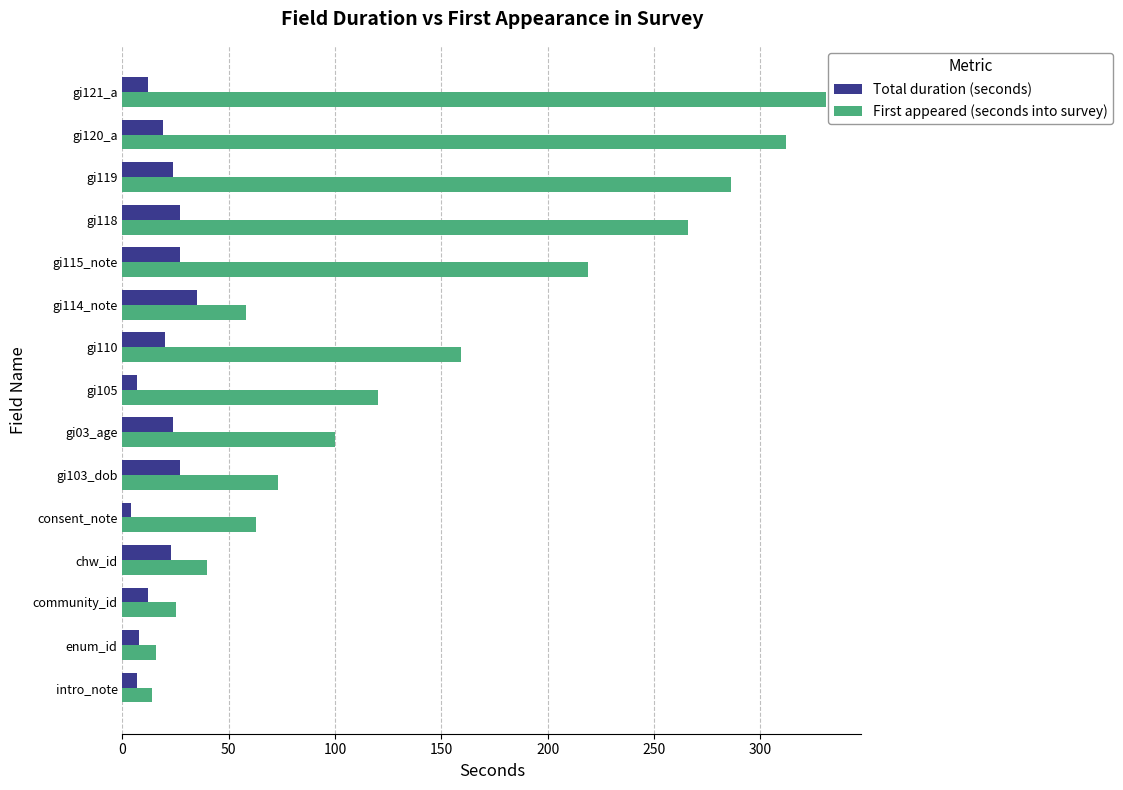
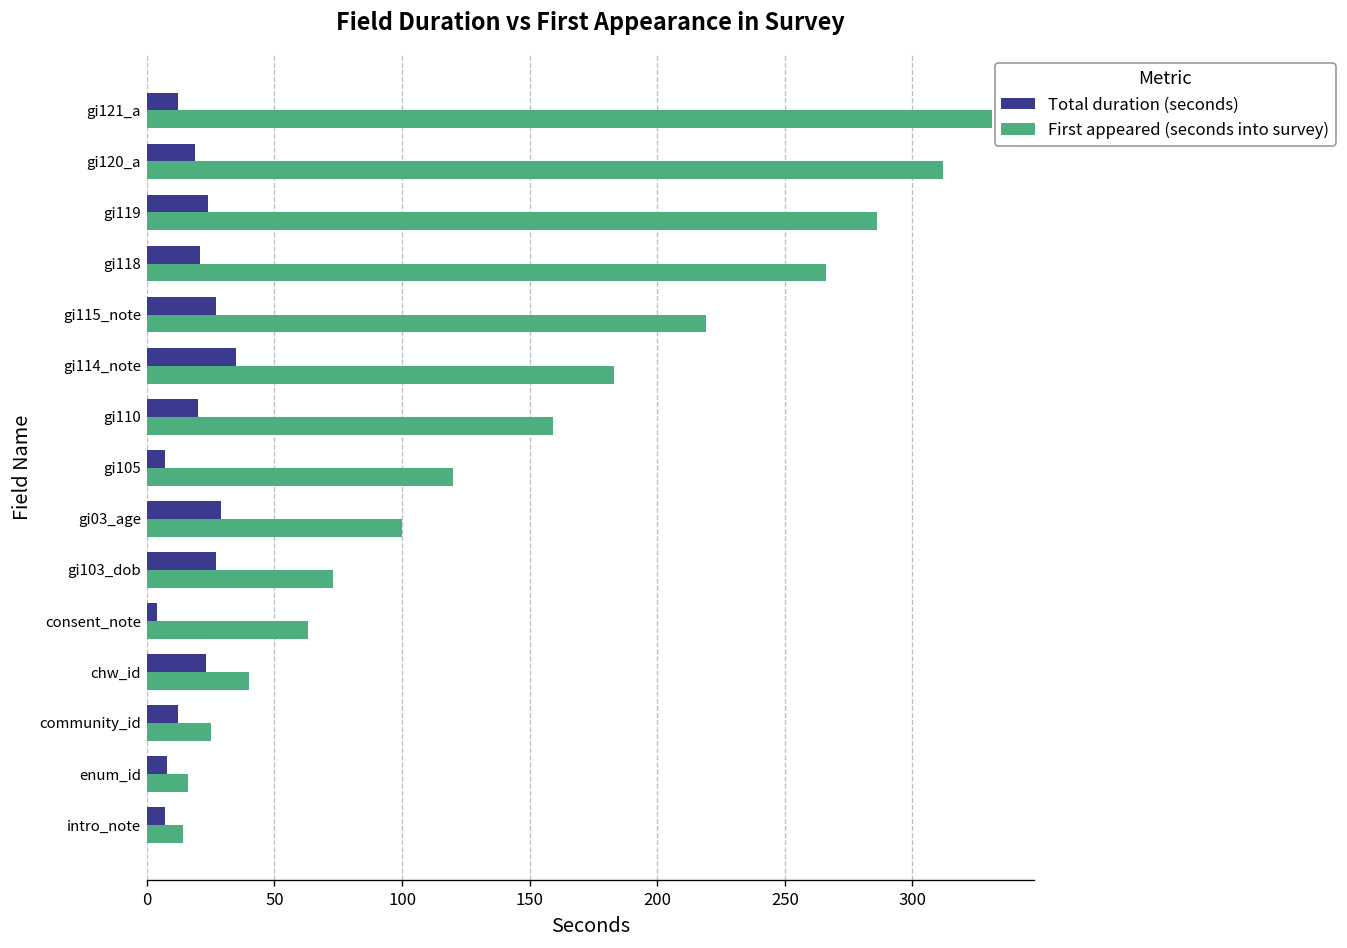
  {
    "Total duration (seconds)": {
      "gi121_a": 12,
      "gi120_a": 19,
      "gi119": 24,
-     "gi118": 27,
+     "gi118": 21,
      "gi115_note": 27,
      "gi114_note": 35,
      "gi110": 20,
      "gi105": 7,
-     "gi03_age": 24,
+     "gi03_age": 29,
      "gi103_dob": 27,
      "consent_note": 4,
      "chw_id": 23,
      "community_id": 12,
      "enum_id": 8,
      "intro_note": 7
    },
    "First appeared (seconds into survey)": {
      "gi121_a": 331,
      "gi120_a": 312,
      "gi119": 286,
      "gi118": 266,
      "gi115_note": 219,
-     "gi114_note": 58,
+     "gi114_note": 183,
      "gi110": 159,
      "gi105": 120,
      "gi03_age": 100,
      "gi103_dob": 73,
      "consent_note": 63,
      "chw_id": 40,
      "community_id": 25,
      "enum_id": 16,
      "intro_note": 14
    }
  }
